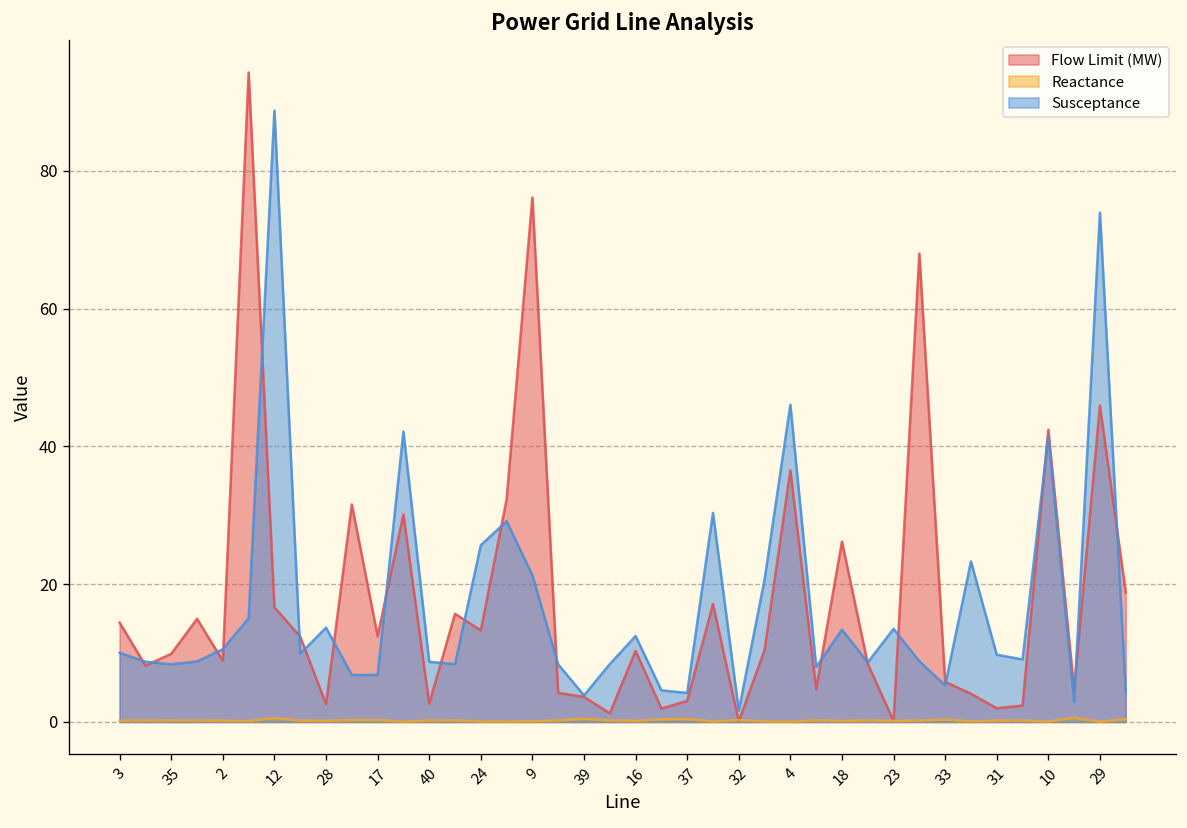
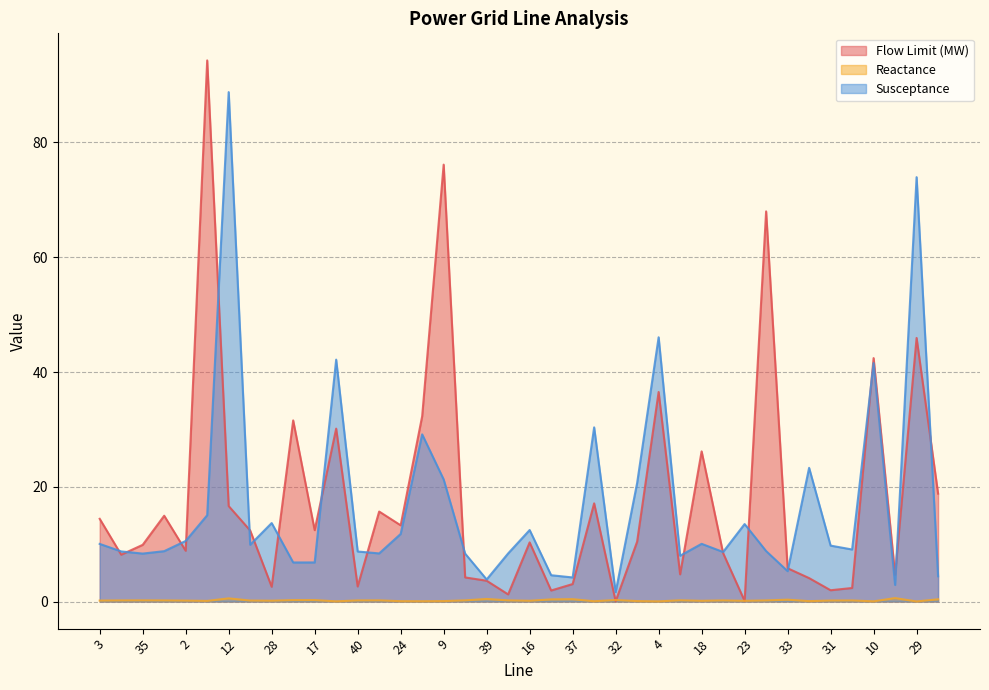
  {
    "Flow Limit (MW)": {
      "2": 9,
      "12": 17,
      "28": 3,
      "40": 3,
      "24": 13,
      "16": 10,
      "4": 37,
      "18": 26,
      "10": 42
    },
    "Reactance": {
      "2": 0,
      "12": 1,
      "28": 0,
      "40": 0,
      "24": 0,
      "16": 0,
      "4": 0,
      "18": 0,
      "10": 0
    },
    "Susceptance": {
      "2": 11,
      "12": 89,
      "28": 14,
      "40": 9,
-     "24": 26,
+     "24": 12,
      "16": 12,
      "32": 2,
      "4": 46,
-     "18": 13,
+     "18": 10,
      "10": 42
    }
  }
